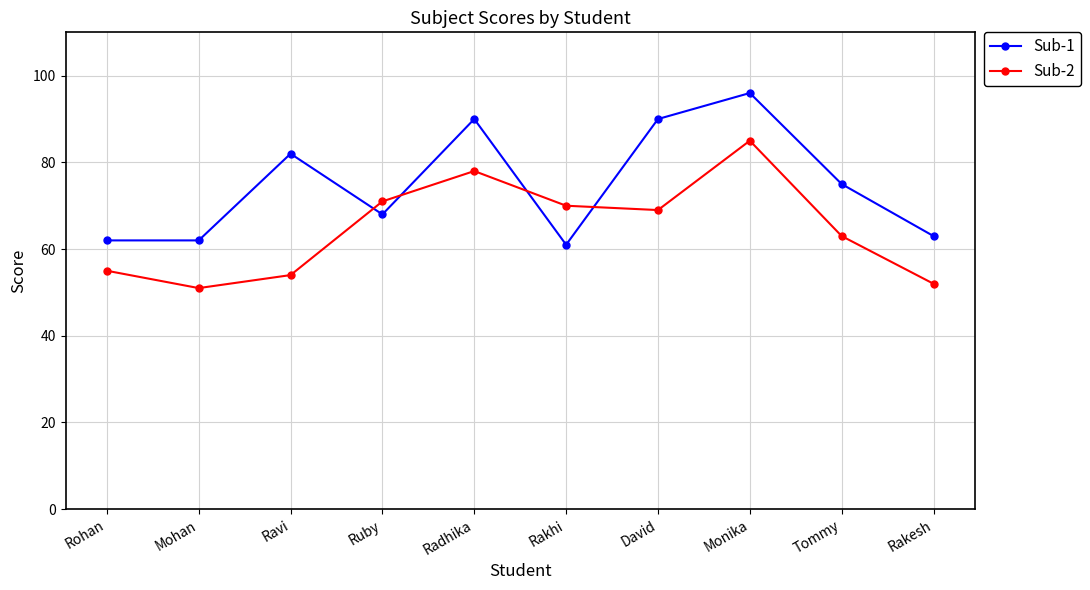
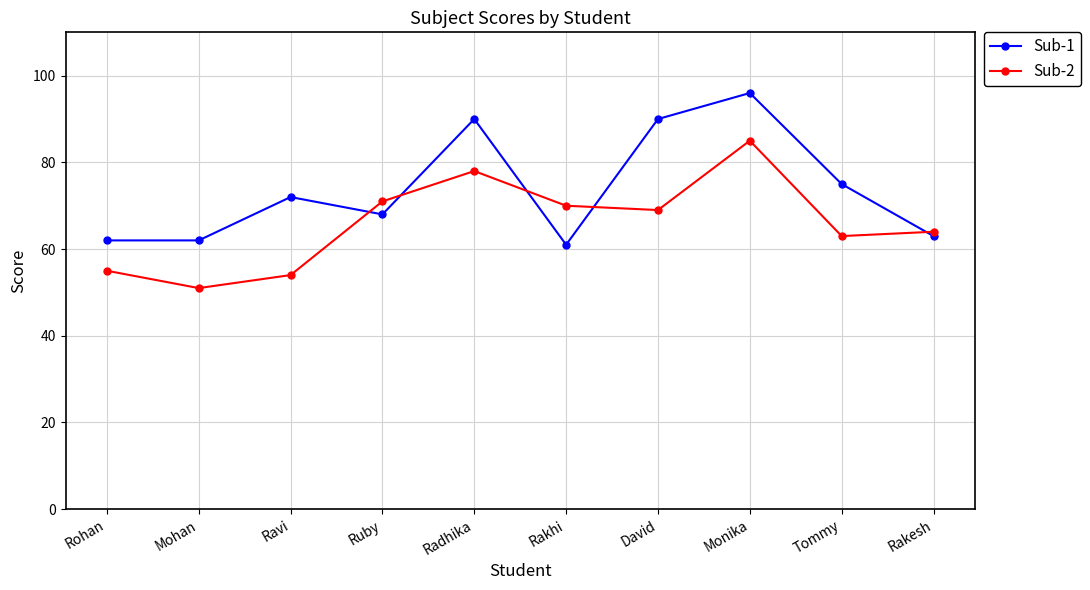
  {
    "Sub-1": {
      "Rohan": 62,
      "Mohan": 62,
-     "Ravi": 82,
+     "Ravi": 72,
      "Ruby": 68,
      "Radhika": 90,
      "Rakhi": 61,
      "David": 90,
      "Monika": 96,
      "Tommy": 75,
      "Rakesh": 63
    },
    "Sub-2": {
      "Rohan": 55,
      "Mohan": 51,
      "Ravi": 54,
      "Ruby": 71,
      "Radhika": 78,
      "Rakhi": 70,
      "David": 69,
      "Monika": 85,
      "Tommy": 63,
-     "Rakesh": 52
+     "Rakesh": 64
    }
  }
